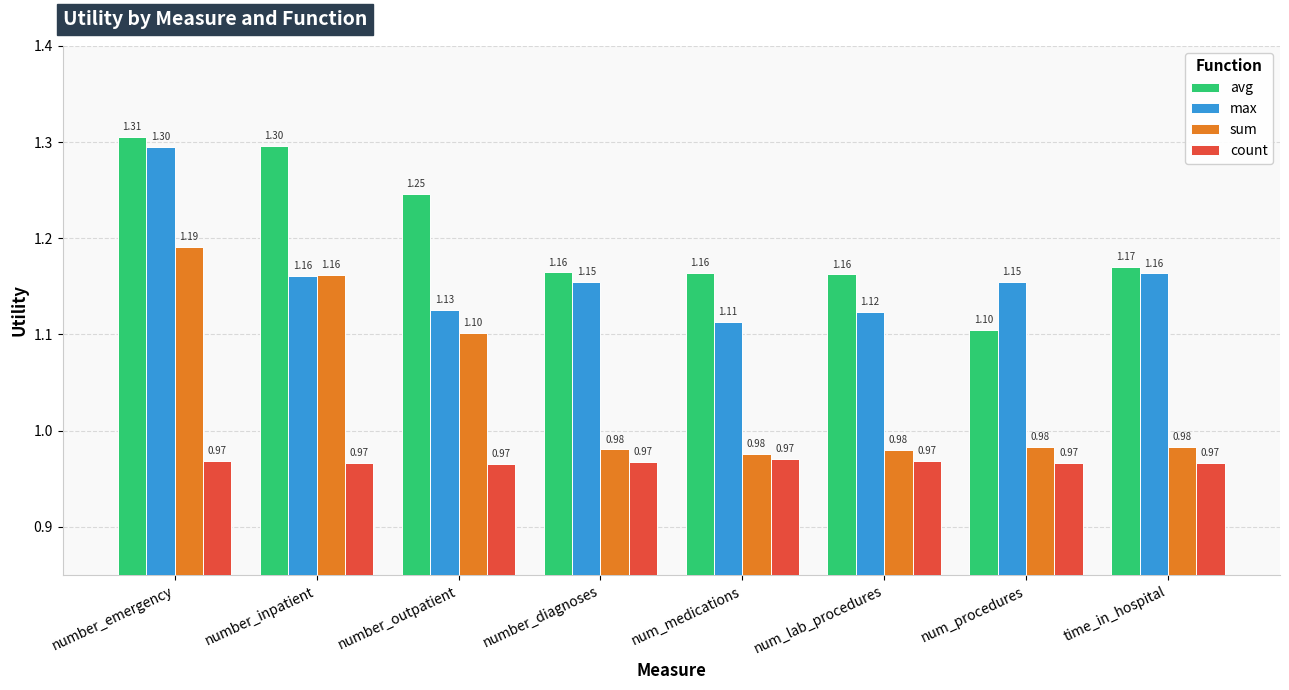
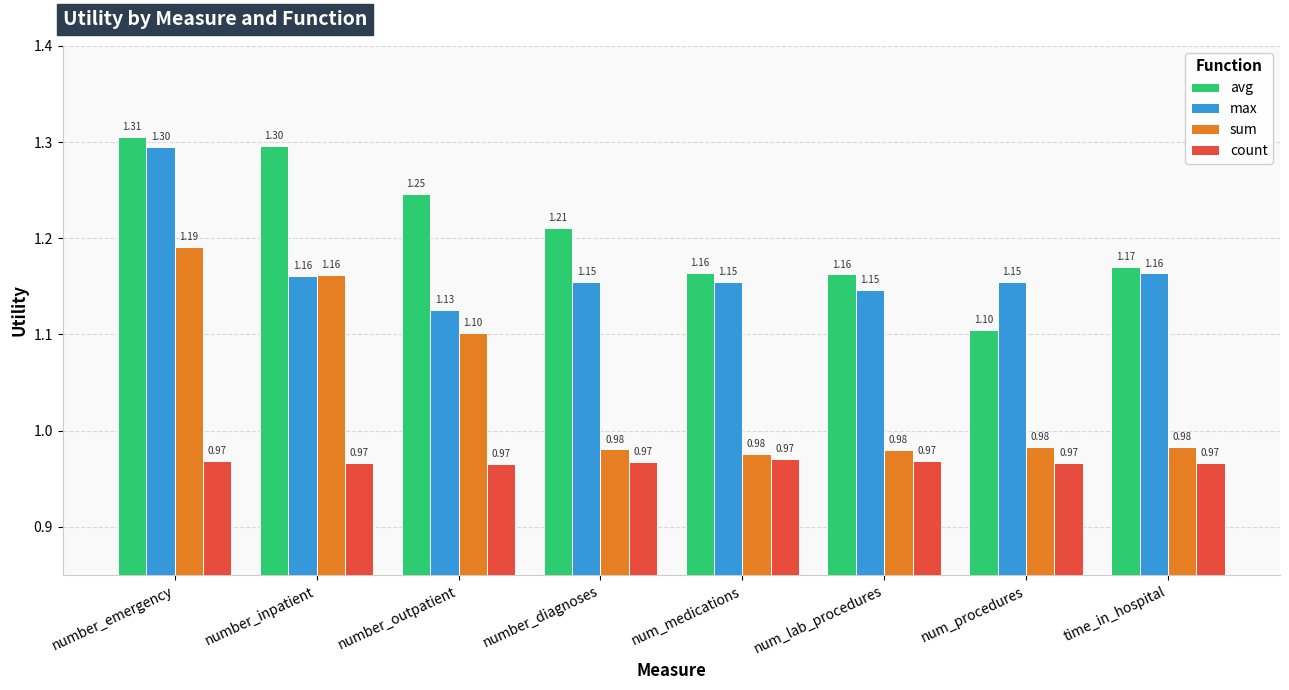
  {
    "avg": {
      "number_emergency": 1.31,
      "number_inpatient": 1.30,
      "number_outpatient": 1.25,
-     "number_diagnoses": 1.16,
+     "number_diagnoses": 1.21,
      "num_medications": 1.16,
      "num_lab_procedures": 1.16,
      "num_procedures": 1.10,
      "time_in_hospital": 1.17
    },
    "max": {
      "number_emergency": 1.30,
      "number_inpatient": 1.16,
      "number_outpatient": 1.13,
      "number_diagnoses": 1.15,
-     "num_medications": 1.11,
-     "num_lab_procedures": 1.12,
+     "num_medications": 1.15,
+     "num_lab_procedures": 1.15,
      "num_procedures": 1.15,
      "time_in_hospital": 1.16
    }
  }
